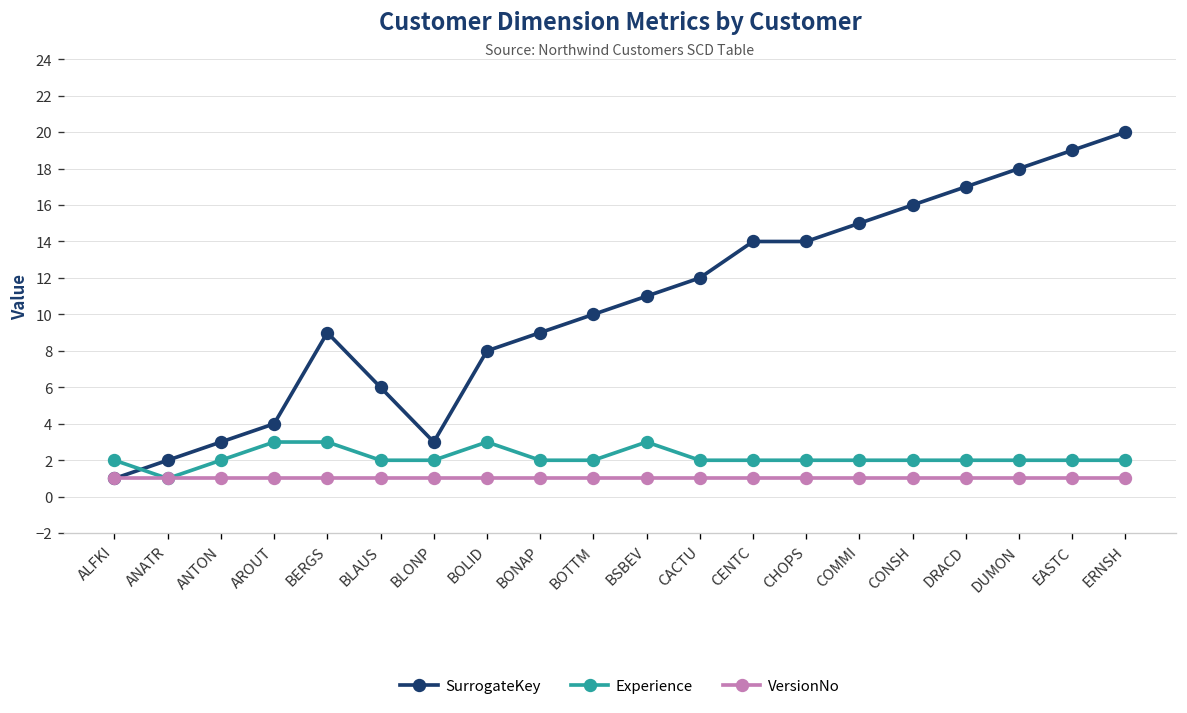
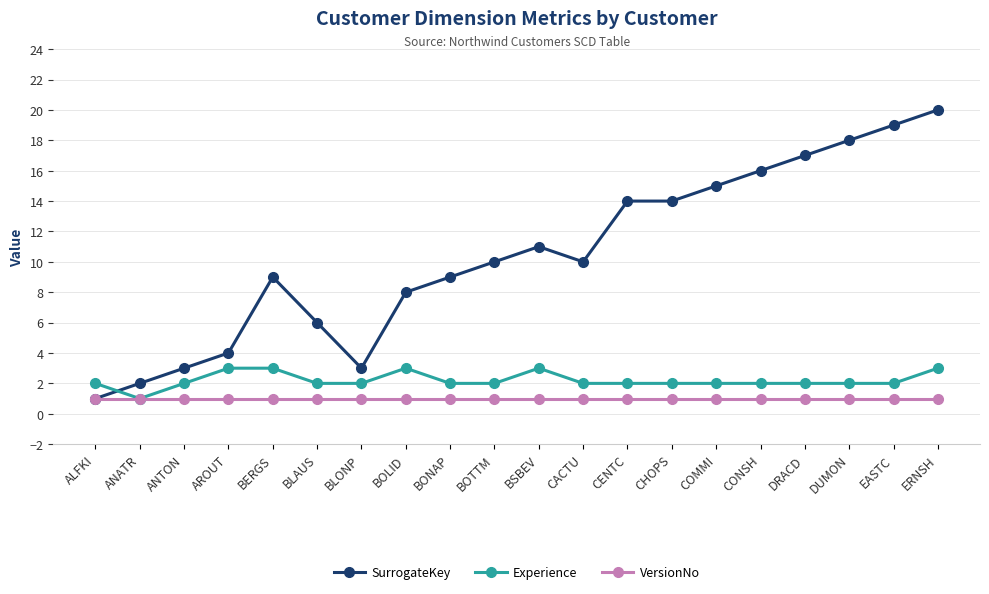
  {
    "SurrogateKey": {
      "ANATR": 2,
      "ANTON": 3,
      "AROUT": 4,
      "BERGS": 9,
      "BLAUS": 6,
      "BLONP": 3,
      "BOLID": 8,
      "BONAP": 9,
      "BOTTM": 10,
      "BSBEV": 11,
-     "CACTU": 12,
+     "CACTU": 10,
      "CENTC": 14,
      "CHOPS": 14,
      "COMMI": 15,
      "CONSH": 16,
      "DRACD": 17,
      "DUMON": 18,
      "EASTC": 19,
      "ERNSH": 20
    },
    "Experience": {
      "ALFKI": 2,
      "ANTON": 2,
      "AROUT": 3,
      "BERGS": 3,
      "BLAUS": 2,
      "BLONP": 2,
      "BOLID": 3,
      "BONAP": 2,
      "BOTTM": 2,
      "BSBEV": 3,
      "CACTU": 2,
      "CENTC": 2,
      "CHOPS": 2,
      "COMMI": 2,
      "CONSH": 2,
      "DRACD": 2,
      "DUMON": 2,
      "EASTC": 2,
-     "ERNSH": 2
+     "ERNSH": 3
    },
    "VersionNo": {
      "ANTON": 1,
      "AROUT": 1,
      "BERGS": 1,
      "BLAUS": 1,
      "BLONP": 1,
      "BOLID": 1,
      "BONAP": 1,
      "BOTTM": 1,
      "BSBEV": 1,
      "CACTU": 1,
      "CENTC": 1,
      "CHOPS": 1,
      "COMMI": 1,
      "CONSH": 1,
      "DRACD": 1,
      "DUMON": 1,
      "EASTC": 1,
      "ERNSH": 1
    }
  }
